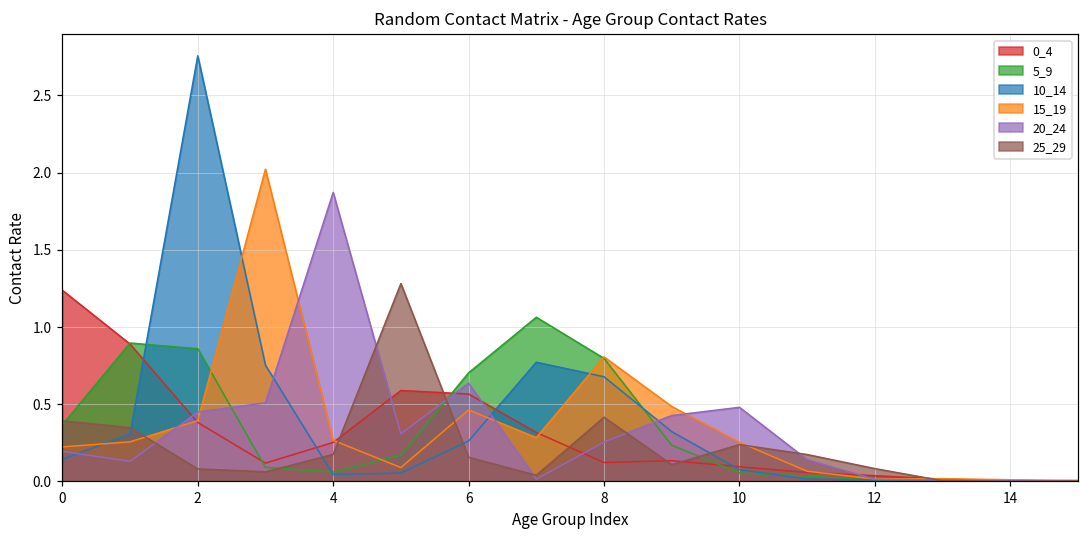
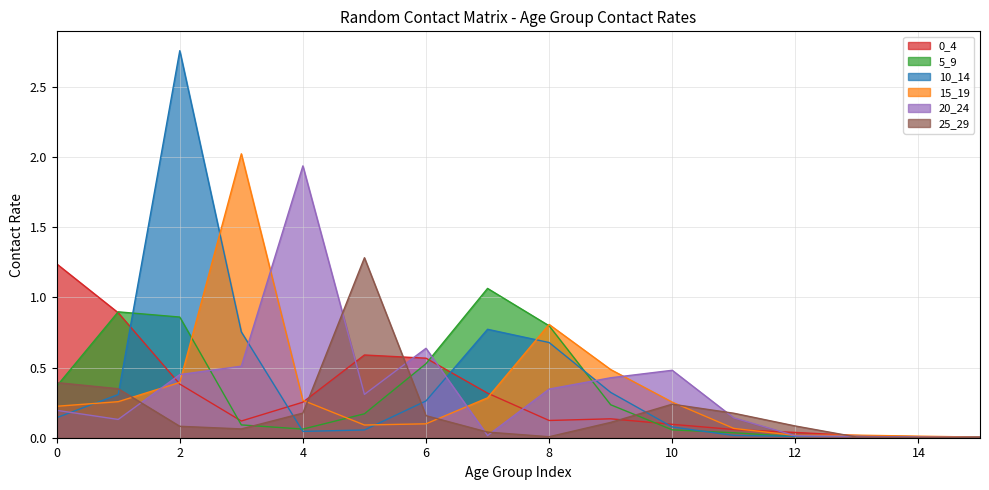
  {
    "0_4": {
      "0": 1.24,
      "6": 0.57,
      "8": 0.12,
      "10": 0.10,
      "12": 0.04
    },
    "5_9": {
      "0": 0.37,
      "2": 0.86,
-     "6": 0.70,
+     "6": 0.53,
      "10": 0.06
    },
    "10_14": {
      "0": 0.14,
      "2": 2.76,
      "6": 0.26,
      "8": 0.68,
      "10": 0.08
    },
    "15_19": {
      "0": 0.22,
-     "6": 0.46
+     "6": 0.10
    },
    "20_24": {
      "0": 0.20,
      "2": 0.45,
-     "4": 1.87,
+     "4": 1.94,
      "6": 0.64,
-     "8": 0.26,
+     "8": 0.35,
      "10": 0.48
    },
    "25_29": {
      "0": 0.39,
      "2": 0.08,
      "4": 0.18,
      "6": 0.16,
-     "8": 0.42,
+     "8": 0.01,
      "12": 0.08
    }
  }
